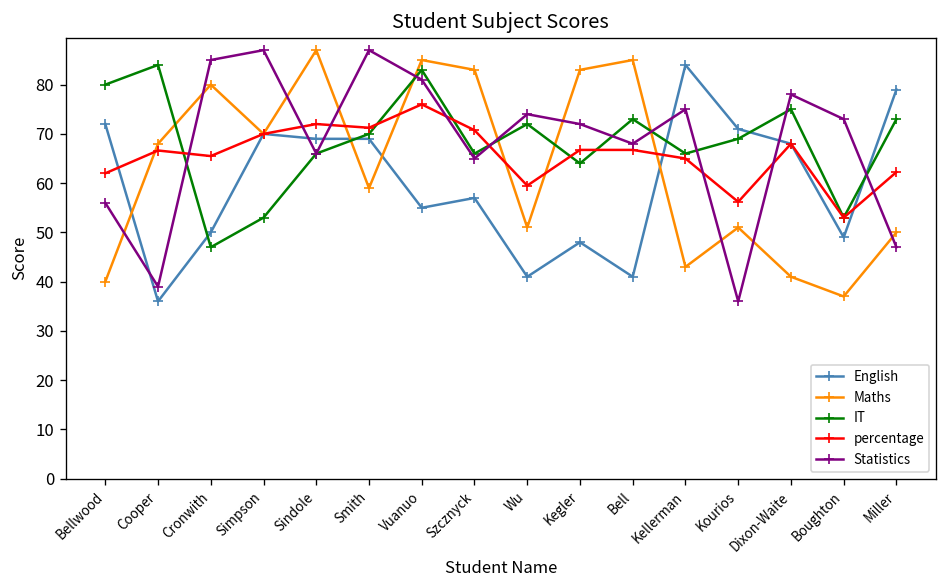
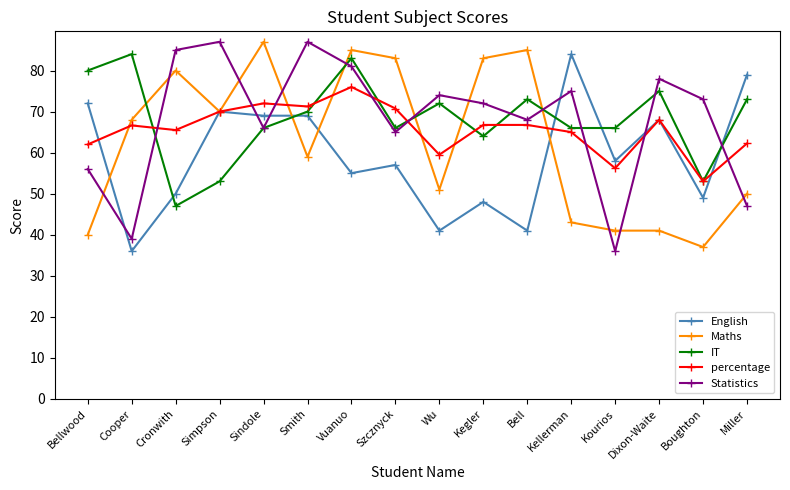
  {
    "English": {
      "Bellwood": 72,
      "Cooper": 36,
      "Cronwith": 50,
      "Sindole": 69,
      "Smith": 69,
      "Vuanuo": 55,
      "Szcznyck": 57,
      "Wu": 41,
      "Kegler": 48,
      "Bell": 41,
      "Kellerman": 84,
-     "Kourios": 71,
+     "Kourios": 58,
      "Boughton": 49,
      "Miller": 79
    },
    "Maths": {
      "Bellwood": 40,
      "Cooper": 68,
      "Cronwith": 80,
      "Sindole": 87,
      "Smith": 59,
      "Vuanuo": 85,
      "Szcznyck": 83,
      "Wu": 51,
      "Kegler": 83,
      "Bell": 85,
      "Kellerman": 43,
-     "Kourios": 51,
+     "Kourios": 41,
      "Dixon-Waite": 41,
      "Boughton": 37,
      "Miller": 50
    },
    "IT": {
      "Bellwood": 80,
      "Cooper": 84,
      "Cronwith": 47,
      "Simpson": 53,
      "Smith": 70,
      "Vuanuo": 83,
      "Szcznyck": 66,
      "Wu": 72,
      "Kegler": 64,
      "Bell": 73,
      "Kellerman": 66,
-     "Kourios": 69,
+     "Kourios": 66,
      "Dixon-Waite": 75,
      "Miller": 73
    },
    "percentage": {
      "Bellwood": 62,
      "Cooper": 67,
      "Cronwith": 66,
      "Sindole": 72,
      "Smith": 71,
      "Vuanuo": 76,
      "Szcznyck": 71,
      "Wu": 60,
      "Kegler": 67,
      "Bell": 67,
      "Kellerman": 65,
      "Kourios": 56,
      "Miller": 62
    },
    "Statistics": {
      "Bellwood": 56,
      "Cooper": 39,
      "Cronwith": 85,
      "Simpson": 87,
      "Smith": 87,
      "Vuanuo": 81,
      "Szcznyck": 65,
      "Wu": 74,
      "Kegler": 72,
      "Bell": 68,
      "Kellerman": 75,
      "Kourios": 36,
      "Dixon-Waite": 78,
      "Boughton": 73,
      "Miller": 47
    }
  }
